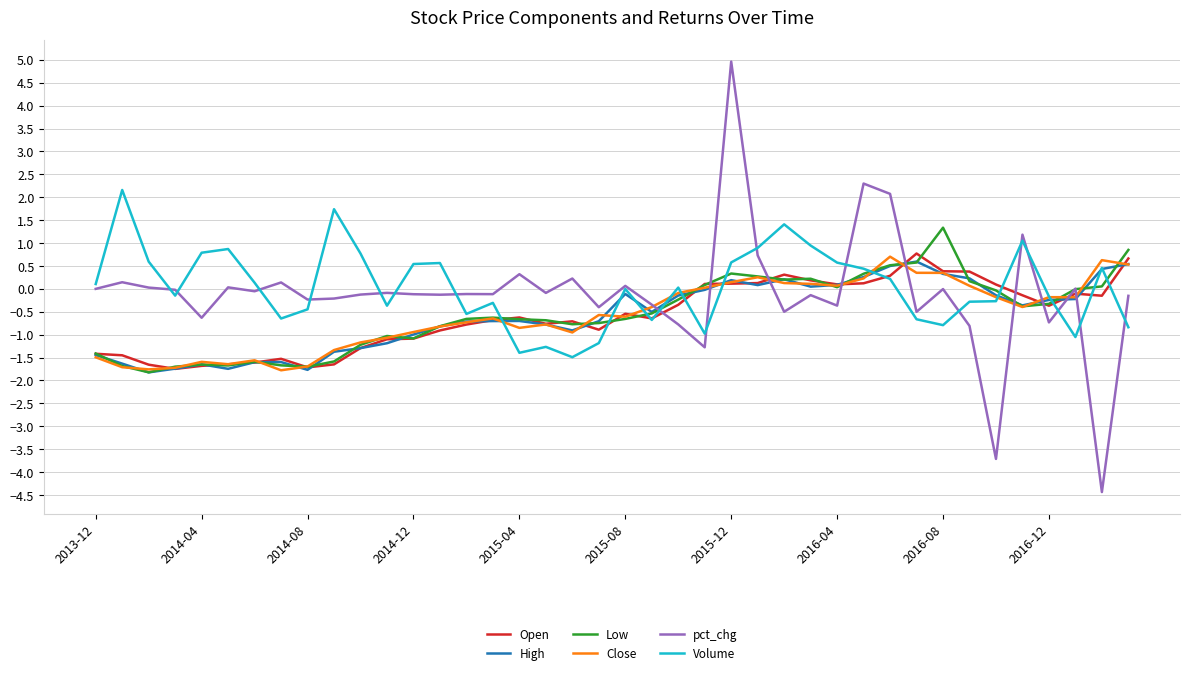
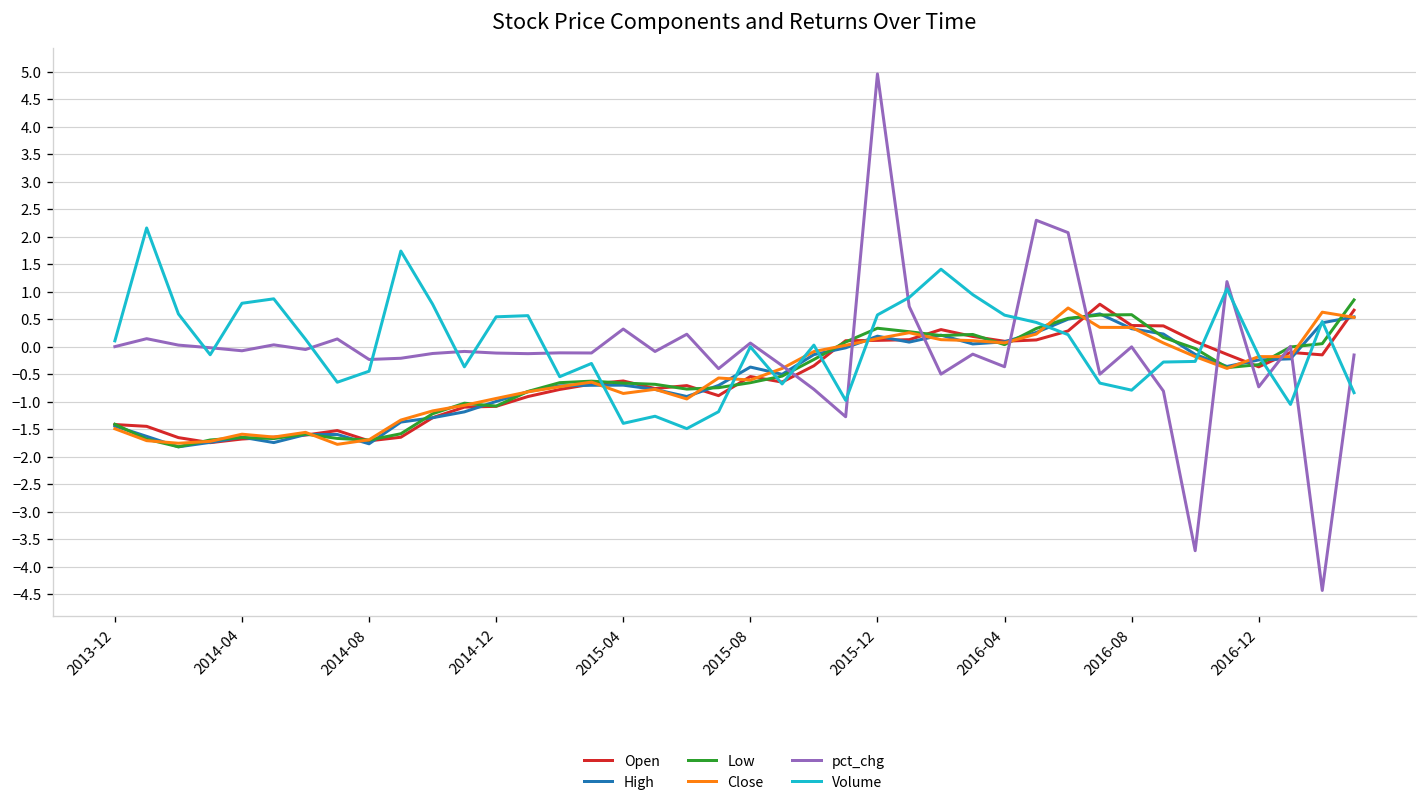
  {
    "Open": {
      "2015-08": -0.5
    },
    "High": {
-     "2015-08": -0.1,
+     "2015-08": -0.4,
      "2016-12": -0.2
    },
    "Low": {
      "2015-12": 0.3,
-     "2016-08": 1.3
+     "2016-08": 0.6
    },
    "Close": {
      "2015-04": -0.9
    },
    "pct_chg": {
      "2013-12": 0.0,
-     "2014-04": -0.6,
+     "2014-04": -0.1,
      "2014-08": -0.2,
      "2014-12": -0.1,
      "2015-04": 0.3,
      "2015-08": 0.1,
      "2015-12": 5.0,
      "2016-04": -0.4,
      "2016-08": 0.0,
      "2016-12": -0.7
    },
    "Volume": {
      "2013-12": 0.1,
      "2014-04": 0.8,
      "2014-08": -0.4,
      "2014-12": 0.5,
      "2015-04": -1.4,
      "2015-08": 0.0,
      "2015-12": 0.6,
      "2016-04": 0.6,
      "2016-08": -0.8
    }
  }
